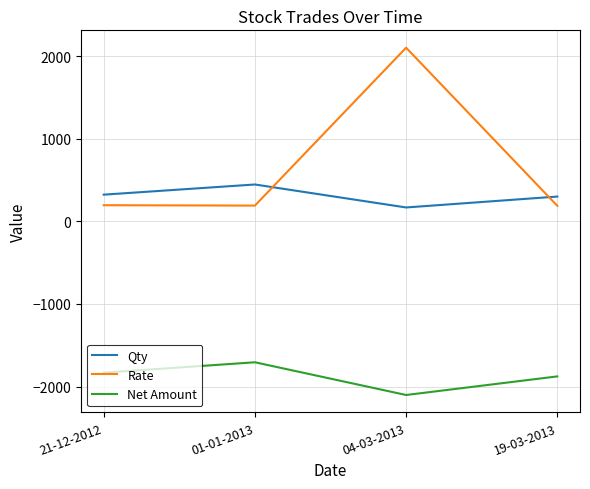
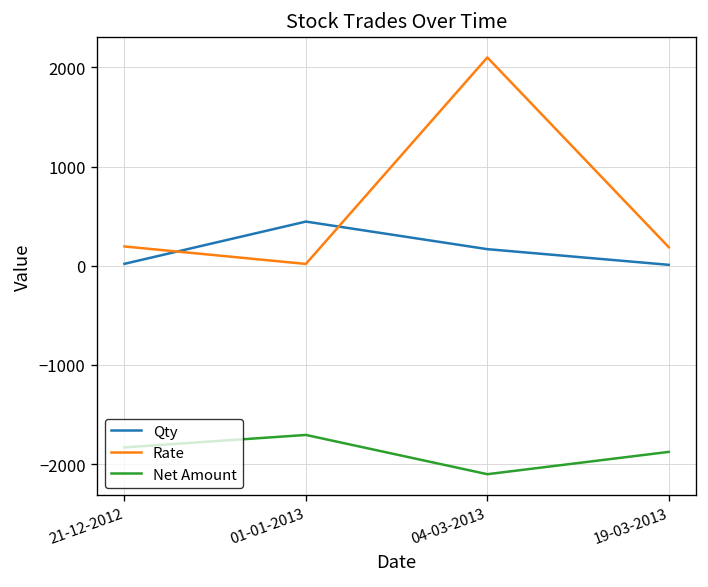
  {
    "Qty": {
-     "21-12-2012": 300,
+     "21-12-2012": 0,
      "01-01-2013": 400,
      "04-03-2013": 200,
-     "19-03-2013": 300
+     "19-03-2013": 0
    },
    "Rate": {
      "21-12-2012": 200,
-     "01-01-2013": 200,
+     "01-01-2013": 0,
      "04-03-2013": 2100,
      "19-03-2013": 200
    },
    "Net Amount": {
      "01-01-2013": -1700,
      "04-03-2013": -2100,
      "19-03-2013": -1900
    }
  }
